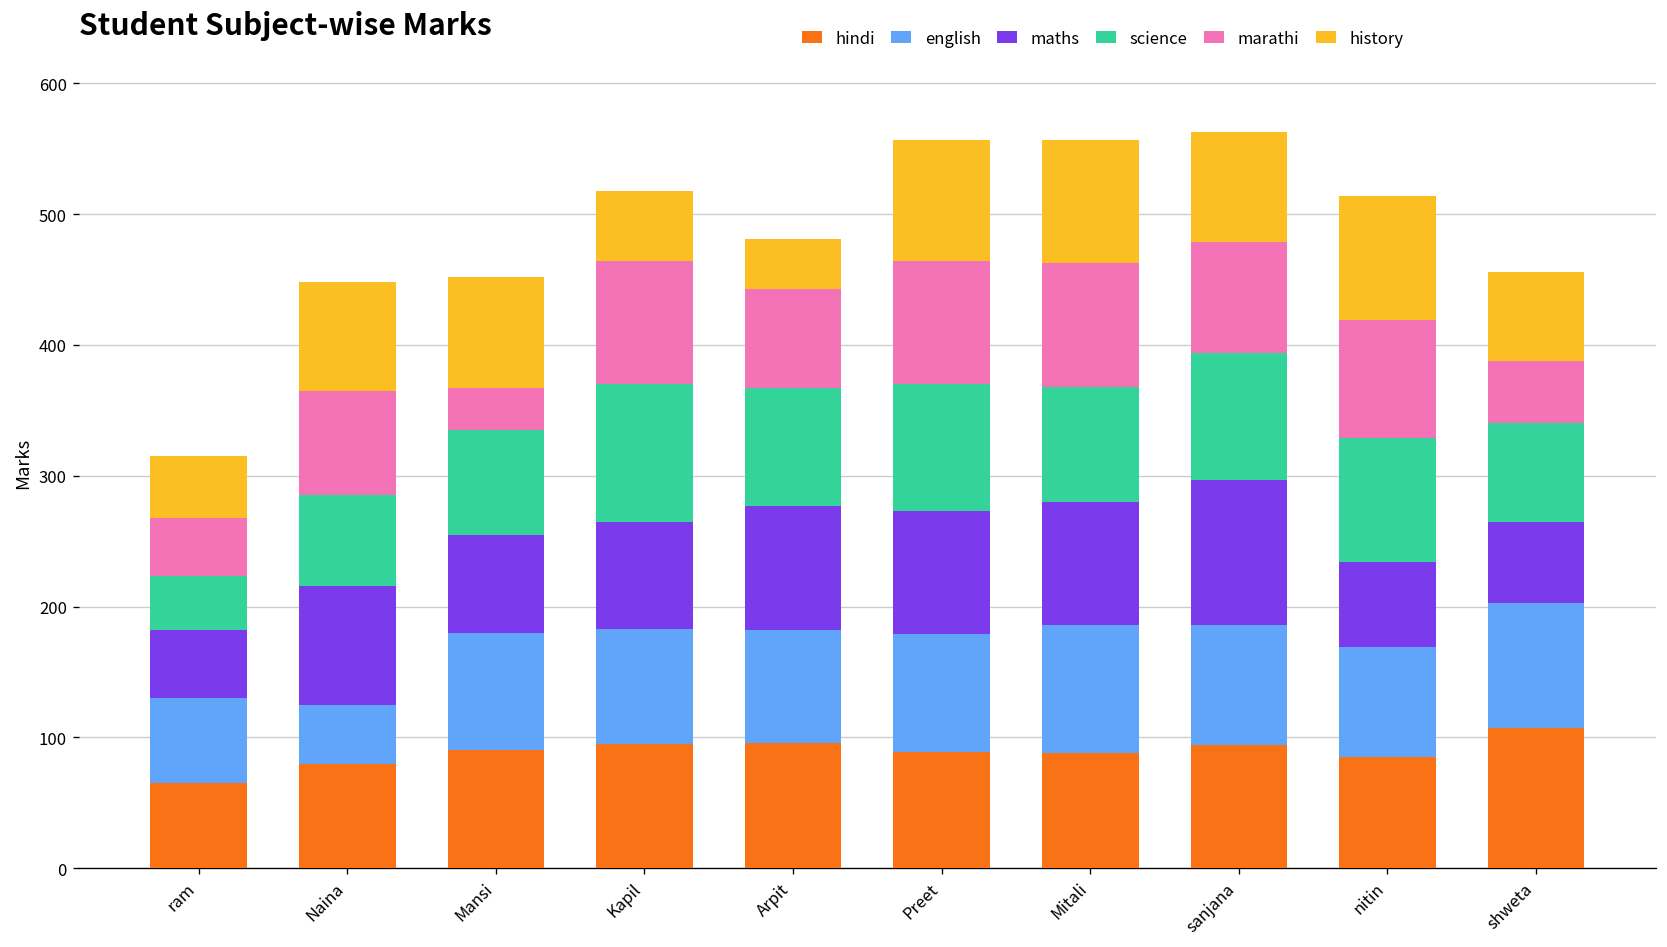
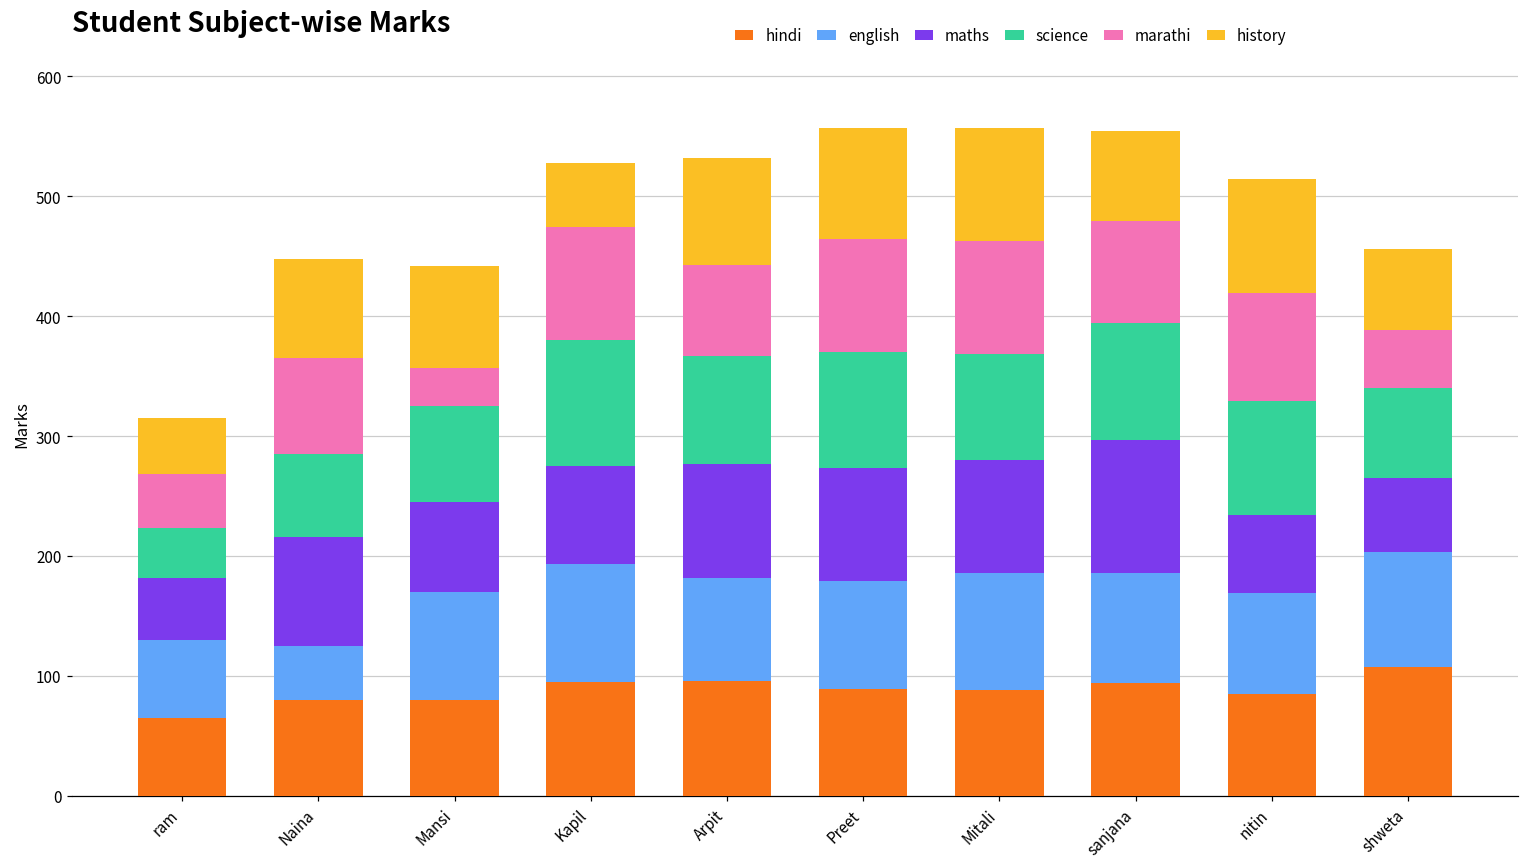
  {
    "hindi": {
      "ram": 65,
      "Naina": 80,
-     "Mansi": 90,
+     "Mansi": 80,
      "Kapil": 95,
      "Arpit": 96,
      "Preet": 89,
      "Mitali": 88,
      "sanjana": 94,
      "nitin": 85,
      "shweta": 107
    },
    "english": {
      "ram": 65,
      "Naina": 45,
      "Mansi": 90,
-     "Kapil": 88,
+     "Kapil": 98,
      "Arpit": 86,
      "Preet": 90,
      "Mitali": 98,
      "sanjana": 92,
      "nitin": 84,
      "shweta": 96
    },
    "maths": {
      "ram": 52,
      "Naina": 91,
      "Mansi": 75,
      "Kapil": 82,
      "Arpit": 95,
      "Preet": 94,
      "Mitali": 94,
      "sanjana": 111,
      "nitin": 65,
      "shweta": 62
    },
    "science": {
      "ram": 41,
      "Naina": 69,
      "Mansi": 80,
      "Kapil": 105,
      "Arpit": 90,
      "Preet": 97,
      "Mitali": 88,
      "sanjana": 97,
      "nitin": 95,
      "shweta": 75
    },
    "marathi": {
      "ram": 45,
      "Naina": 80,
      "Mansi": 32,
      "Kapil": 94,
      "Arpit": 76,
      "Preet": 94,
      "Mitali": 95,
      "sanjana": 85,
      "nitin": 90,
      "shweta": 48
    },
    "history": {
      "ram": 47,
      "Naina": 83,
      "Mansi": 85,
      "Kapil": 54,
-     "Arpit": 38,
+     "Arpit": 89,
      "Preet": 93,
      "Mitali": 94,
-     "sanjana": 84,
+     "sanjana": 75,
      "nitin": 95,
      "shweta": 68
    }
  }
